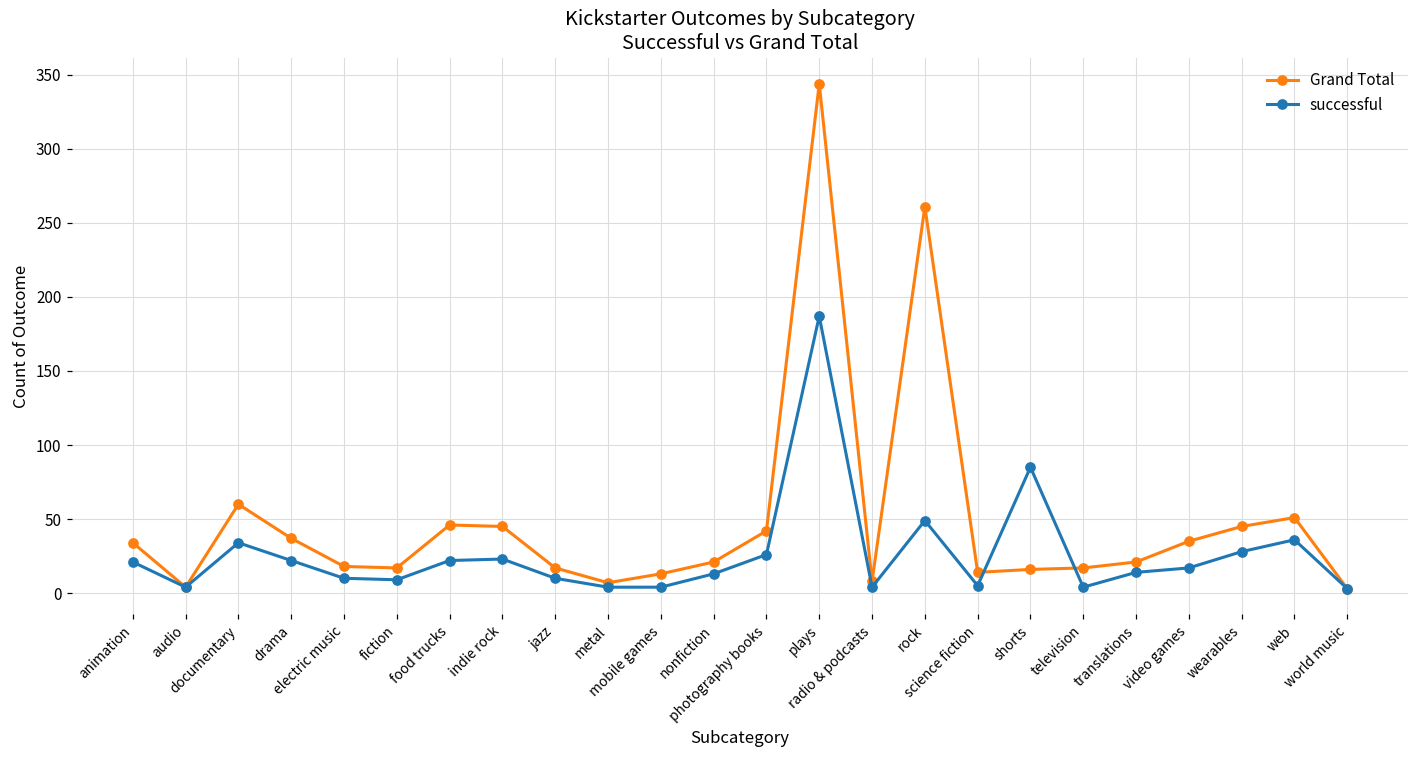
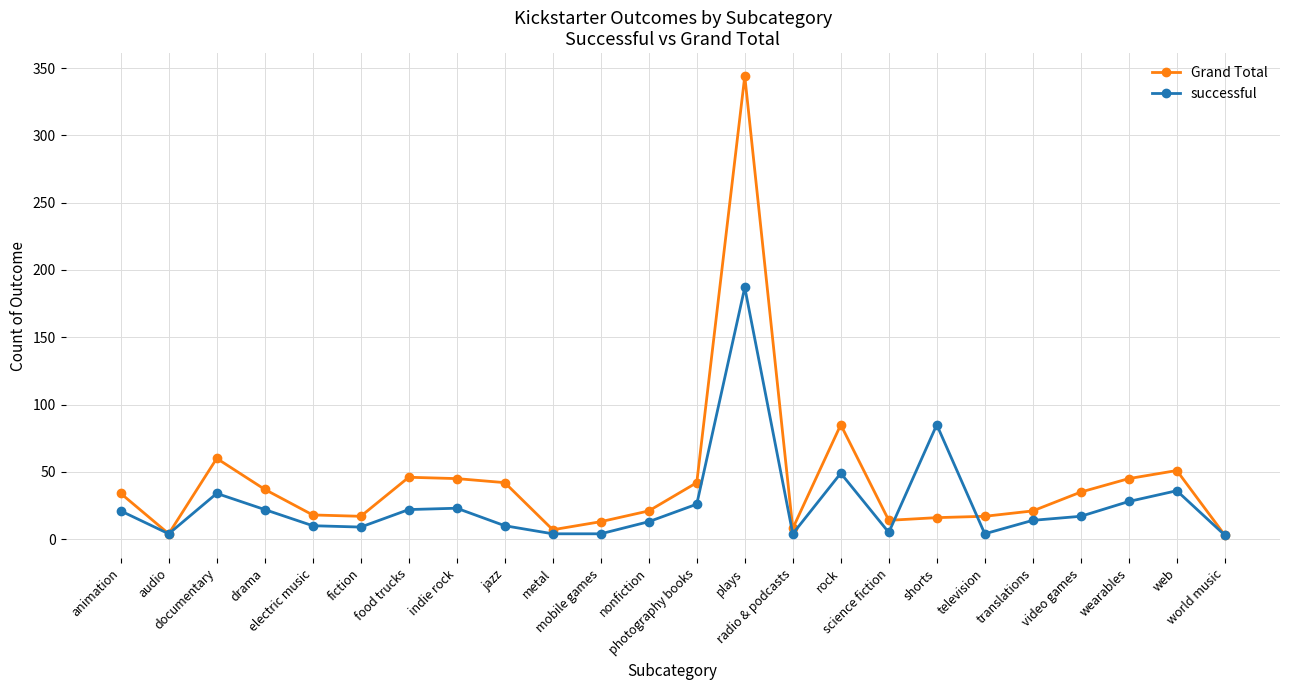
  {
    "Grand Total": {
      "animation": 34,
      "documentary": 60,
      "drama": 37,
      "electric music": 18,
      "fiction": 17,
      "food trucks": 46,
      "indie rock": 45,
-     "jazz": 17,
+     "jazz": 42,
      "metal": 7,
      "mobile games": 13,
      "nonfiction": 21,
      "photography books": 42,
      "plays": 344,
      "radio & podcasts": 8,
-     "rock": 261,
+     "rock": 85,
      "science fiction": 14,
      "shorts": 16,
      "television": 17,
      "translations": 21,
      "video games": 35,
      "wearables": 45,
      "web": 51
    },
    "successful": {
      "animation": 21,
      "documentary": 34,
      "drama": 22,
      "electric music": 10,
      "fiction": 9,
      "food trucks": 22,
      "indie rock": 23,
      "jazz": 10,
      "metal": 4,
      "mobile games": 4,
      "nonfiction": 13,
      "photography books": 26,
      "plays": 187,
      "radio & podcasts": 4,
      "rock": 49,
      "science fiction": 5,
      "shorts": 85,
      "television": 4,
      "translations": 14,
      "video games": 17,
      "wearables": 28,
      "web": 36
    }
  }
